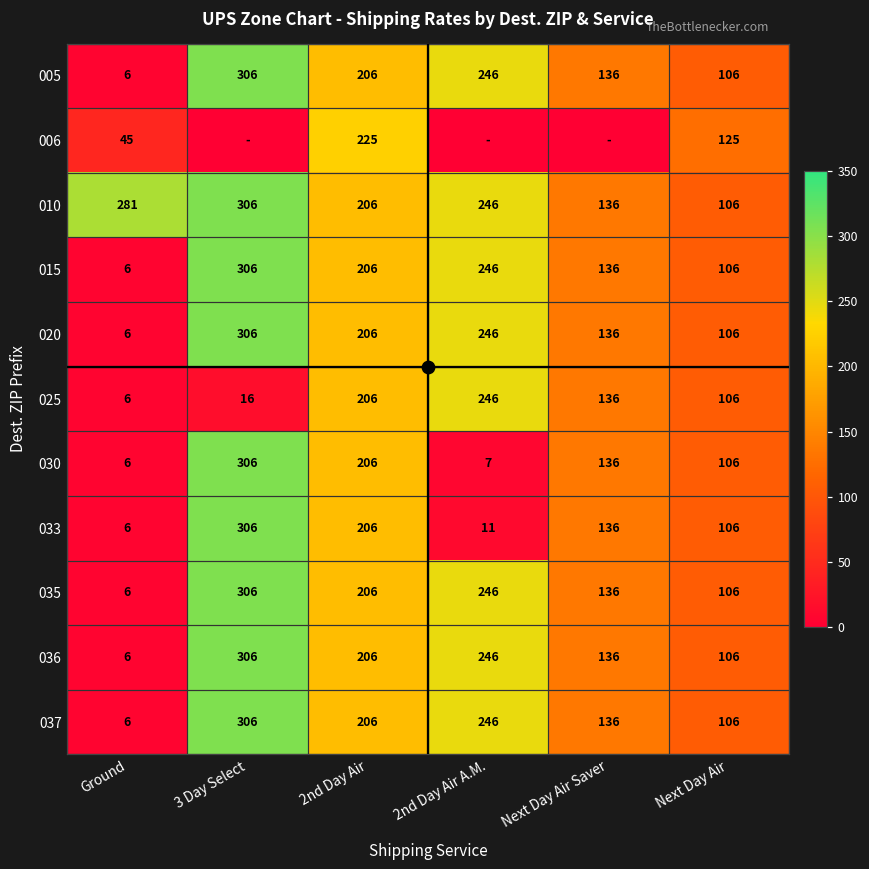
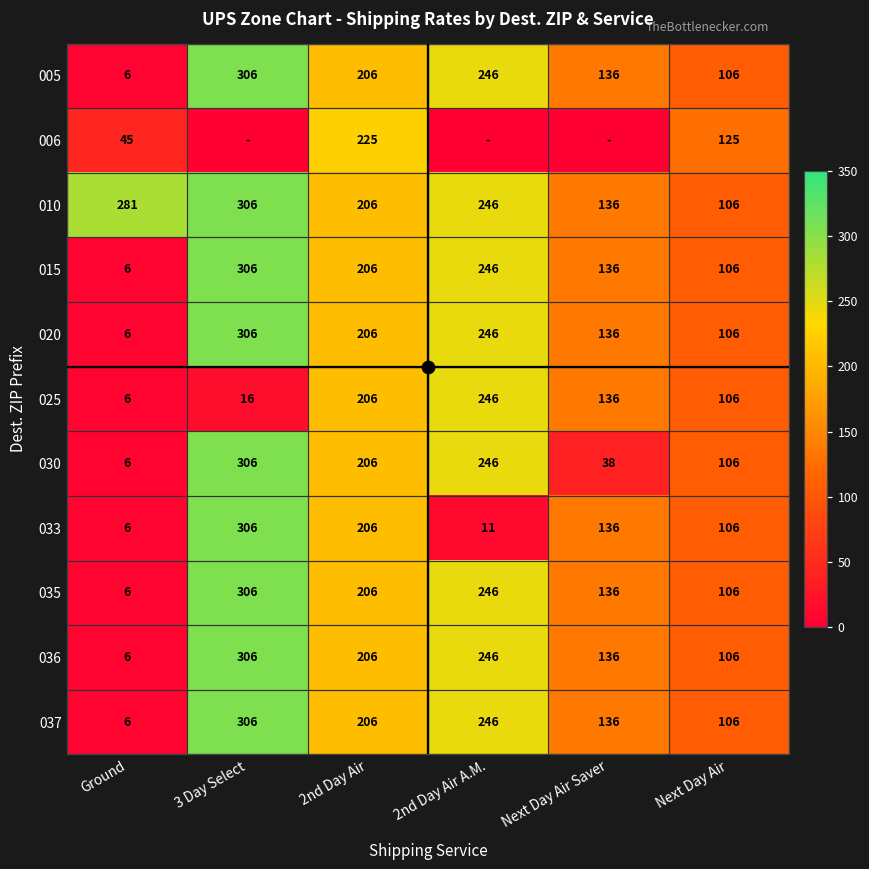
  {
    "005": {
      "Ground": 6,
      "3 Day Select": 306,
      "2nd Day Air": 206,
      "2nd Day Air A.M.": 246,
      "Next Day Air Saver": 136,
      "Next Day Air": 106
    },
    "006": {
      "Ground": 45,
      "2nd Day Air": 225,
      "Next Day Air": 125
    },
    "010": {
      "Ground": 281,
      "3 Day Select": 306,
      "2nd Day Air": 206,
      "2nd Day Air A.M.": 246,
      "Next Day Air Saver": 136,
      "Next Day Air": 106
    },
    "015": {
      "Ground": 6,
      "3 Day Select": 306,
      "2nd Day Air": 206,
      "2nd Day Air A.M.": 246,
      "Next Day Air Saver": 136,
      "Next Day Air": 106
    },
    "020": {
      "Ground": 6,
      "3 Day Select": 306,
      "2nd Day Air": 206,
      "2nd Day Air A.M.": 246,
      "Next Day Air Saver": 136,
      "Next Day Air": 106
    },
    "025": {
      "Ground": 6,
      "3 Day Select": 16,
      "2nd Day Air": 206,
      "2nd Day Air A.M.": 246,
      "Next Day Air Saver": 136,
      "Next Day Air": 106
    },
    "030": {
      "Ground": 6,
      "3 Day Select": 306,
      "2nd Day Air": 206,
-     "2nd Day Air A.M.": 7,
-     "Next Day Air Saver": 136,
+     "2nd Day Air A.M.": 246,
+     "Next Day Air Saver": 38,
      "Next Day Air": 106
    },
    "033": {
      "Ground": 6,
      "3 Day Select": 306,
      "2nd Day Air": 206,
      "2nd Day Air A.M.": 11,
      "Next Day Air Saver": 136,
      "Next Day Air": 106
    },
    "035": {
      "Ground": 6,
      "3 Day Select": 306,
      "2nd Day Air": 206,
      "2nd Day Air A.M.": 246,
      "Next Day Air Saver": 136,
      "Next Day Air": 106
    },
    "036": {
      "Ground": 6,
      "3 Day Select": 306,
      "2nd Day Air": 206,
      "2nd Day Air A.M.": 246,
      "Next Day Air Saver": 136,
      "Next Day Air": 106
    },
    "037": {
      "Ground": 6,
      "3 Day Select": 306,
      "2nd Day Air": 206,
      "2nd Day Air A.M.": 246,
      "Next Day Air Saver": 136,
      "Next Day Air": 106
    }
  }
